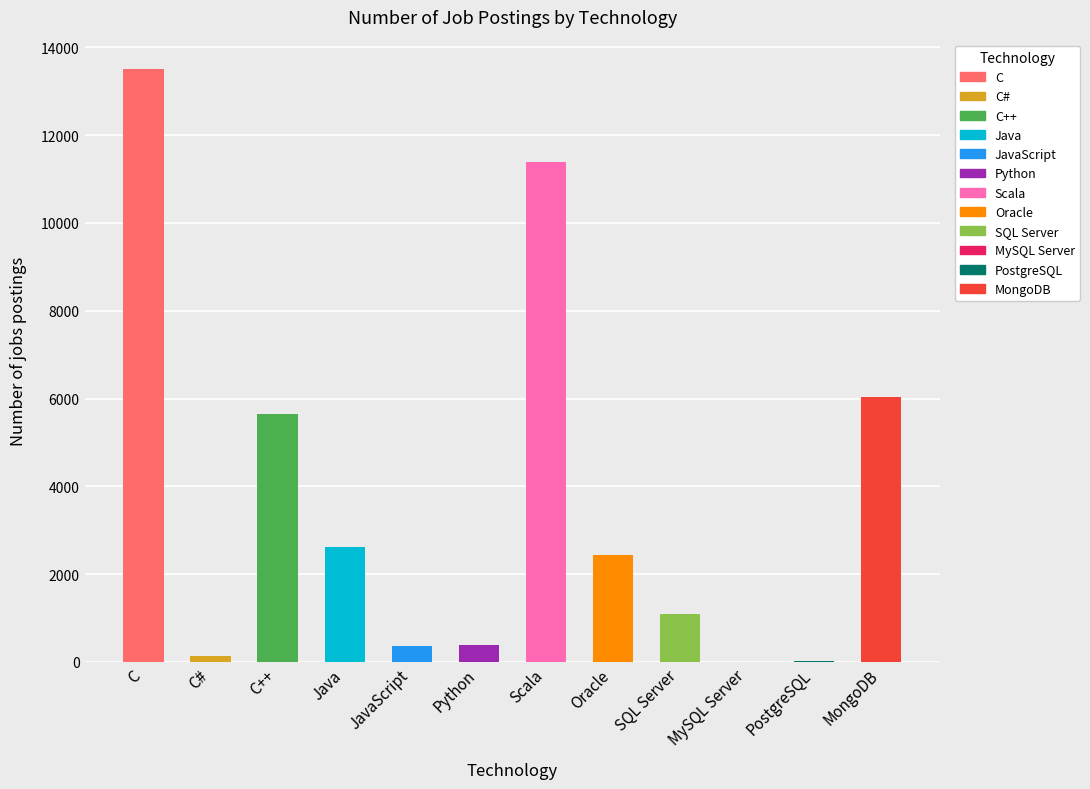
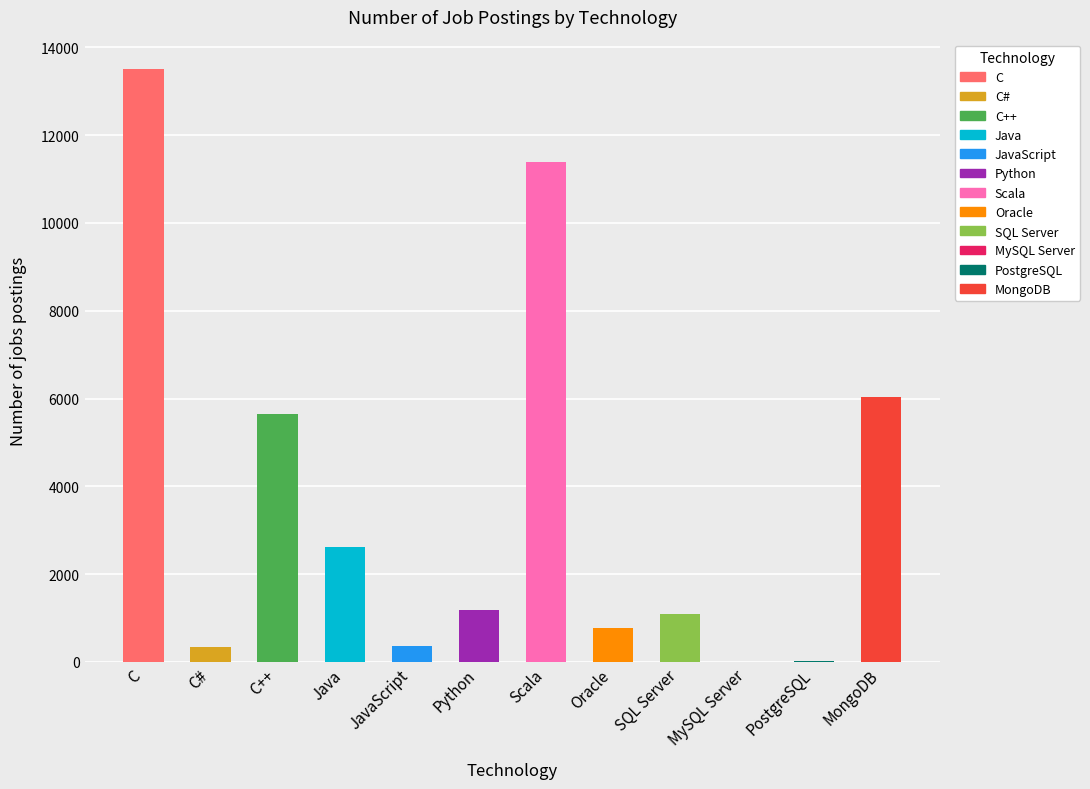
  {
    "C": 13500,
-   "C#": 100,
+   "C#": 300,
    "C++": 5700,
    "Java": 2600,
    "JavaScript": 400,
-   "Python": 400,
+   "Python": 1200,
    "Scala": 11400,
-   "Oracle": 2400,
+   "Oracle": 800,
    "SQL Server": 1100,
    "MySQL Server": 0,
    "MongoDB": 6000
  }
